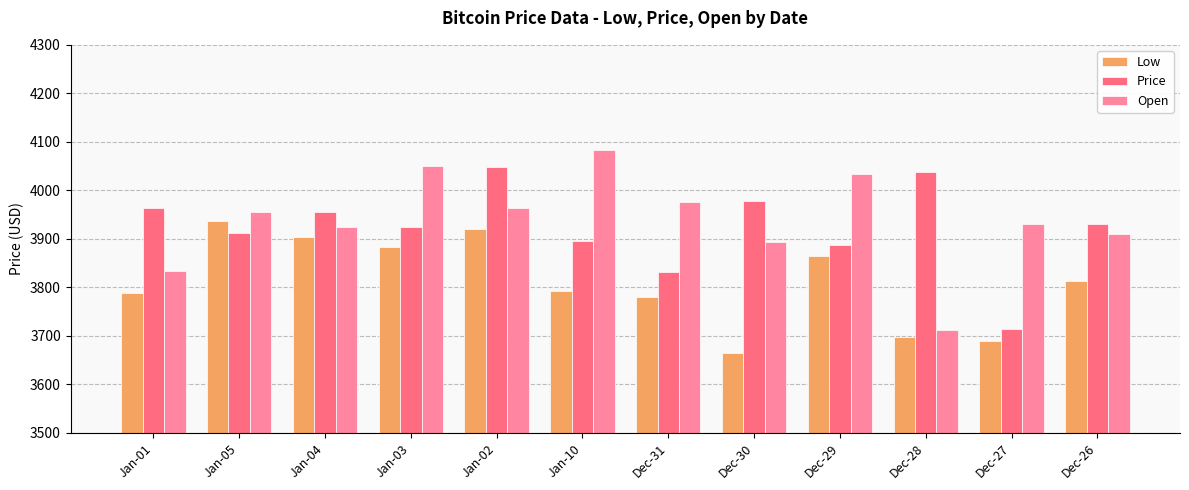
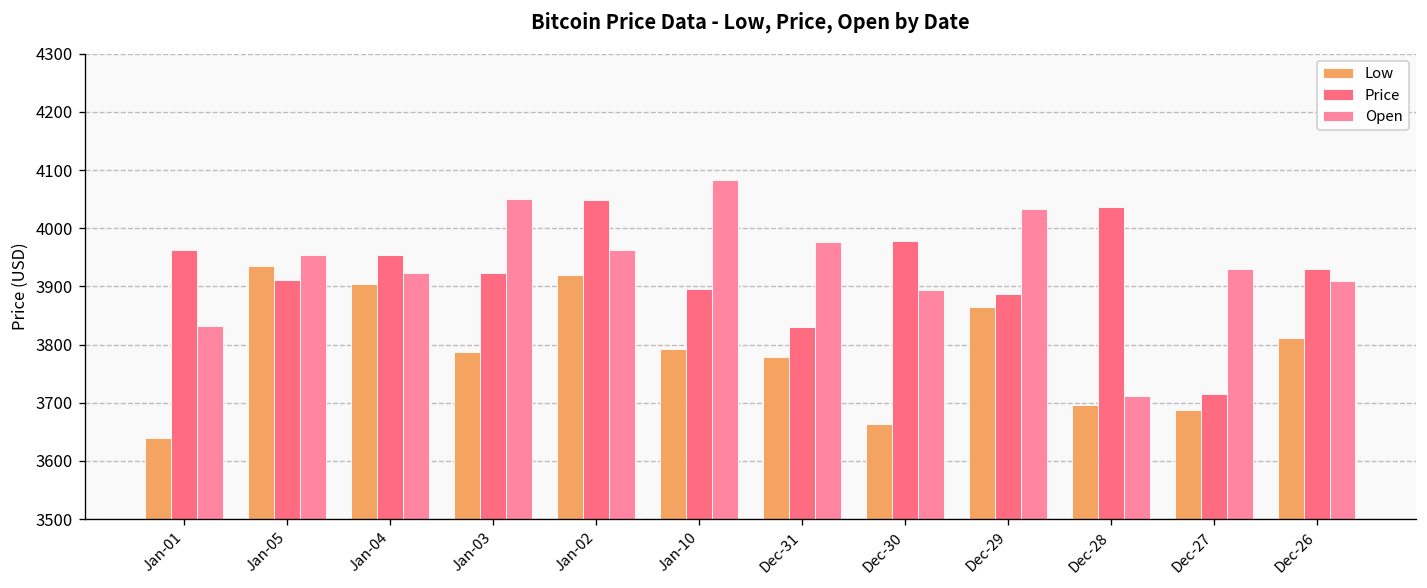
  {
    "Low": {
-     "Jan-01": 3790,
+     "Jan-01": 3640,
      "Jan-05": 3940,
      "Jan-04": 3900,
-     "Jan-03": 3880,
+     "Jan-03": 3790,
      "Jan-02": 3920,
      "Jan-10": 3790,
      "Dec-31": 3780,
      "Dec-30": 3660,
      "Dec-29": 3860,
      "Dec-28": 3700,
      "Dec-27": 3690,
      "Dec-26": 3810
    }
  }
